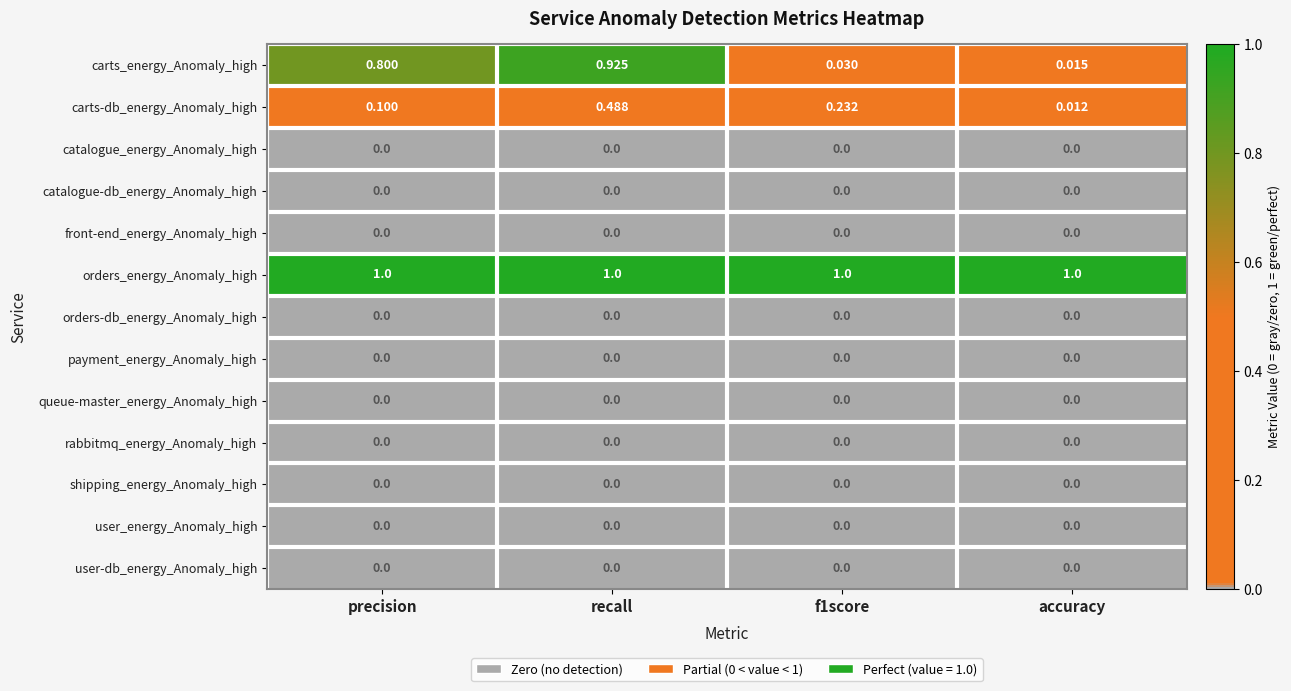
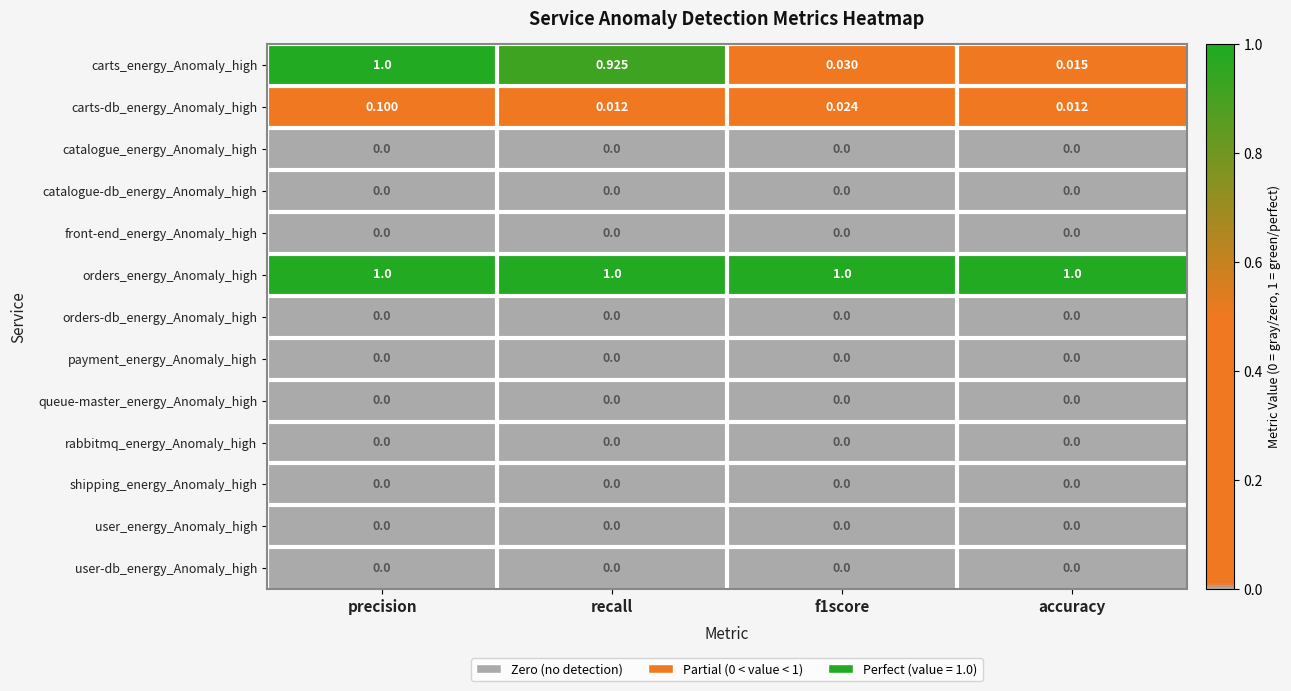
  {
    "carts_energy_Anomaly_high": {
-     "precision": 0.800,
+     "precision": 1.0,
      "recall": 0.925,
      "f1score": 0.030,
      "accuracy": 0.015
    },
    "carts-db_energy_Anomaly_high": {
      "precision": 0.100,
-     "recall": 0.488,
-     "f1score": 0.232,
+     "recall": 0.012,
+     "f1score": 0.024,
      "accuracy": 0.012
    },
    "catalogue_energy_Anomaly_high": {
      "precision": 0.0,
      "recall": 0.0,
      "f1score": 0.0,
      "accuracy": 0.0
    },
    "catalogue-db_energy_Anomaly_high": {
      "precision": 0.0,
      "recall": 0.0,
      "f1score": 0.0,
      "accuracy": 0.0
    },
    "front-end_energy_Anomaly_high": {
      "precision": 0.0,
      "recall": 0.0,
      "f1score": 0.0,
      "accuracy": 0.0
    },
    "orders_energy_Anomaly_high": {
      "precision": 1.0,
      "recall": 1.0,
      "f1score": 1.0,
      "accuracy": 1.0
    },
    "orders-db_energy_Anomaly_high": {
      "precision": 0.0,
      "recall": 0.0,
      "f1score": 0.0,
      "accuracy": 0.0
    },
    "payment_energy_Anomaly_high": {
      "precision": 0.0,
      "recall": 0.0,
      "f1score": 0.0,
      "accuracy": 0.0
    },
    "queue-master_energy_Anomaly_high": {
      "precision": 0.0,
      "recall": 0.0,
      "f1score": 0.0,
      "accuracy": 0.0
    },
    "rabbitmq_energy_Anomaly_high": {
      "precision": 0.0,
      "recall": 0.0,
      "f1score": 0.0,
      "accuracy": 0.0
    },
    "shipping_energy_Anomaly_high": {
      "precision": 0.0,
      "recall": 0.0,
      "f1score": 0.0,
      "accuracy": 0.0
    },
    "user_energy_Anomaly_high": {
      "precision": 0.0,
      "recall": 0.0,
      "f1score": 0.0,
      "accuracy": 0.0
    },
    "user-db_energy_Anomaly_high": {
      "precision": 0.0,
      "recall": 0.0,
      "f1score": 0.0,
      "accuracy": 0.0
    }
  }
